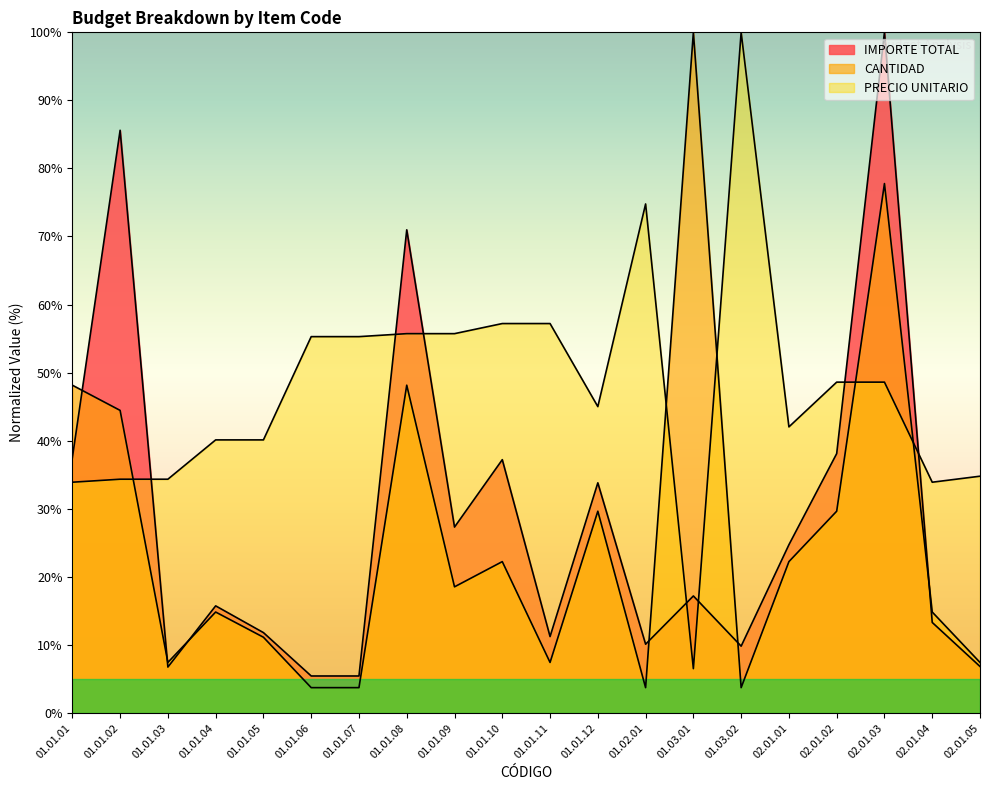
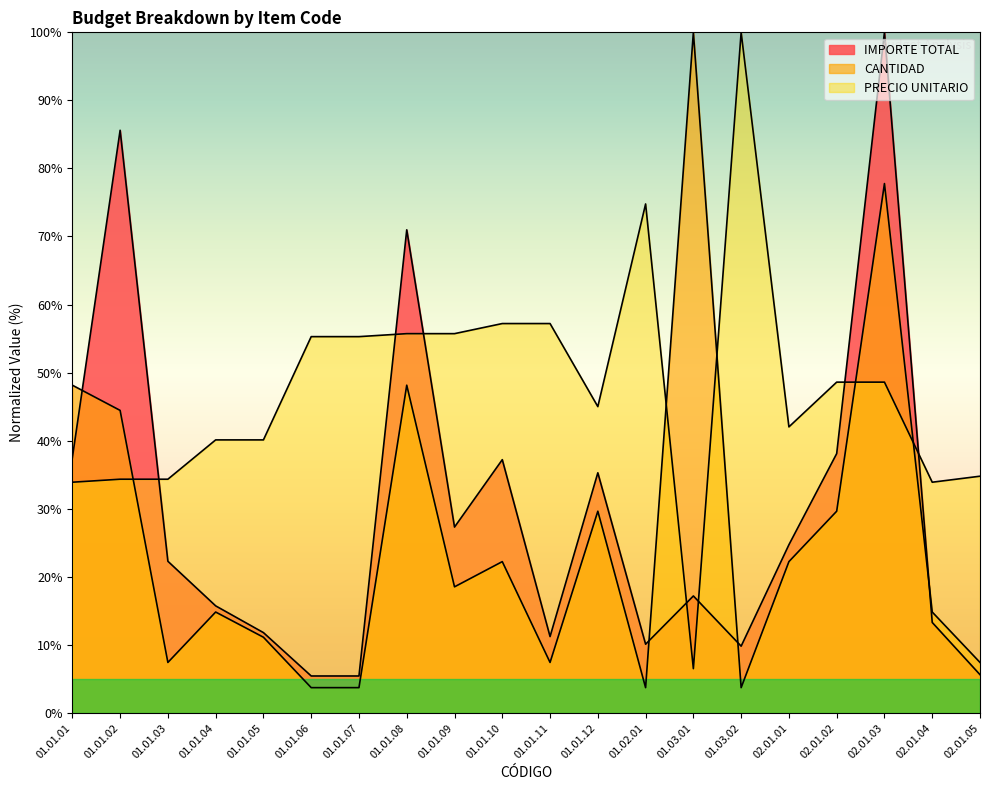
  {
    "IMPORTE TOTAL": {
      "01.01.01": "37%",
      "01.01.02": "86%",
-     "01.01.03": "7%",
+     "01.01.03": "22%",
      "01.01.04": "16%",
      "01.01.05": "12%",
      "01.01.06": "5%",
      "01.01.07": "5%",
      "01.01.08": "71%",
      "01.01.09": "27%",
      "01.01.10": "37%",
      "01.01.11": "11%",
-     "01.01.12": "34%",
+     "01.01.12": "35%",
      "01.02.01": "10%",
      "01.03.01": "17%",
      "01.03.02": "10%",
      "02.01.01": "25%",
      "02.01.02": "38%",
      "02.01.03": "100%",
      "02.01.04": "13%",
-     "02.01.05": "7%"
+     "02.01.05": "6%"
    }
  }
